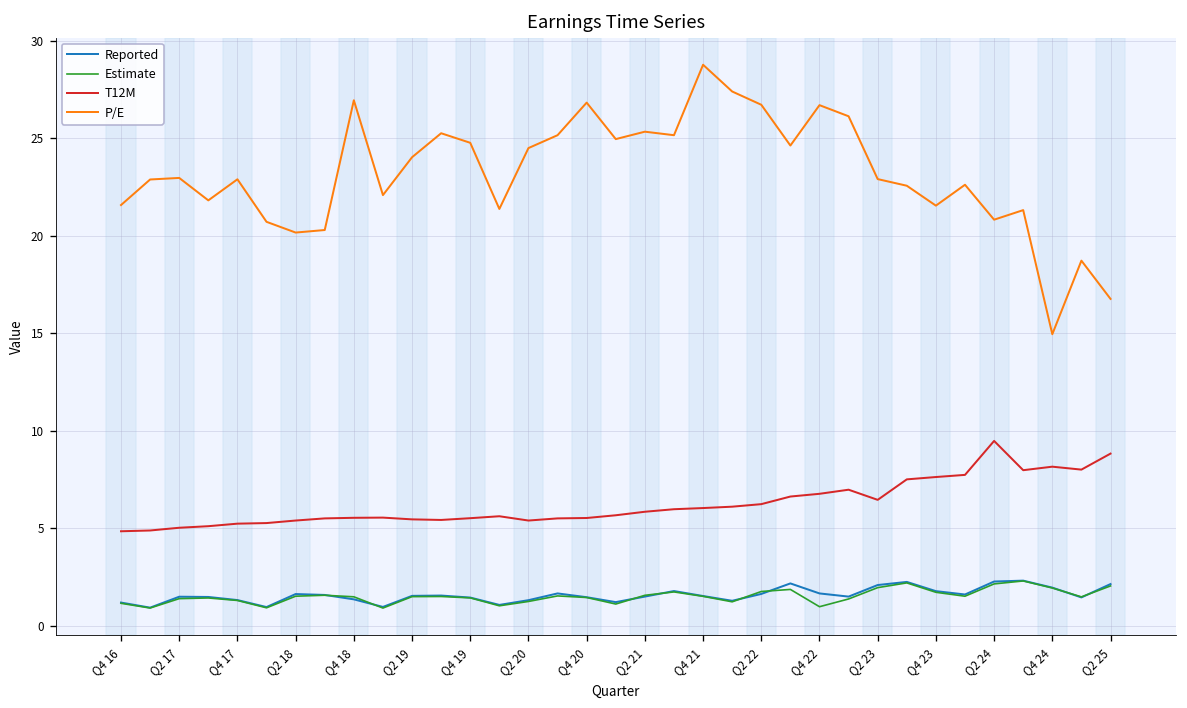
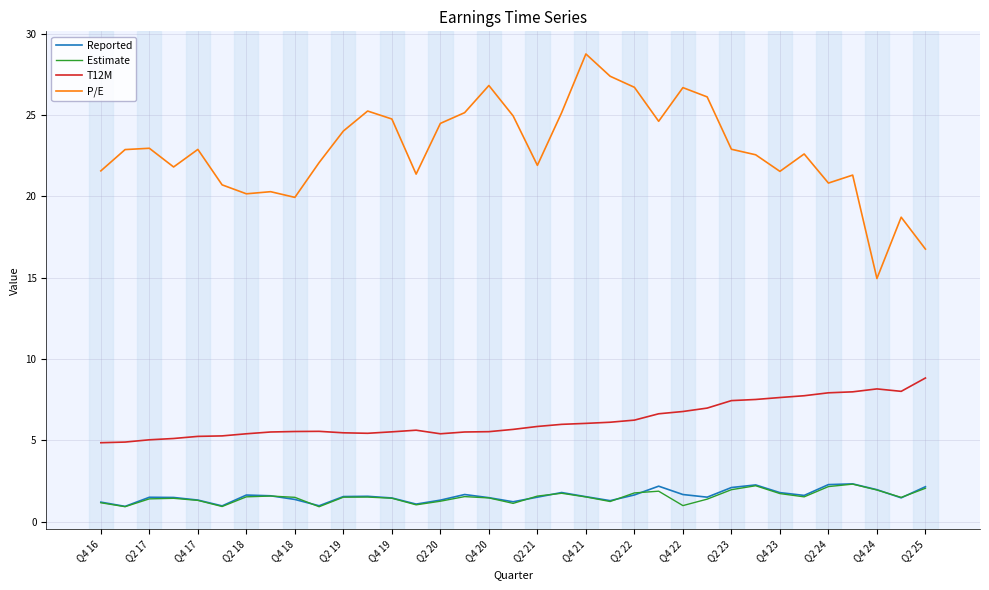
  {
    "Reported": {
      "Q4 22": 1.7
    },
    "Estimate": {
      "Q4 22": 1.0
    },
    "T12M": {
      "Q4 16": 4.9,
      "Q2 17": 5.0,
      "Q4 17": 5.2,
      "Q2 18": 5.4,
      "Q4 18": 5.5,
      "Q2 19": 5.5,
      "Q4 19": 5.5,
      "Q2 20": 5.4,
      "Q4 20": 5.5,
      "Q2 21": 5.9,
      "Q4 21": 6.0,
      "Q2 22": 6.2,
      "Q4 22": 6.8,
-     "Q2 23": 6.5,
+     "Q2 23": 7.4,
      "Q4 23": 7.6,
-     "Q2 24": 9.5,
+     "Q2 24": 7.9,
      "Q4 24": 8.2,
      "Q2 25": 8.8
    },
    "P/E": {
      "Q4 16": 21.6,
      "Q2 17": 23.0,
      "Q4 17": 22.9,
      "Q2 18": 20.2,
-     "Q4 18": 26.9,
+     "Q4 18": 19.9,
      "Q2 19": 24.0,
      "Q4 19": 24.8,
      "Q2 20": 24.5,
      "Q4 20": 26.8,
-     "Q2 21": 25.3,
+     "Q2 21": 21.9,
      "Q4 21": 28.8,
      "Q2 22": 26.7,
      "Q4 22": 26.7,
      "Q2 23": 22.9,
      "Q4 23": 21.5,
      "Q2 24": 20.8,
      "Q4 24": 15.0,
      "Q2 25": 16.8
    }
  }
